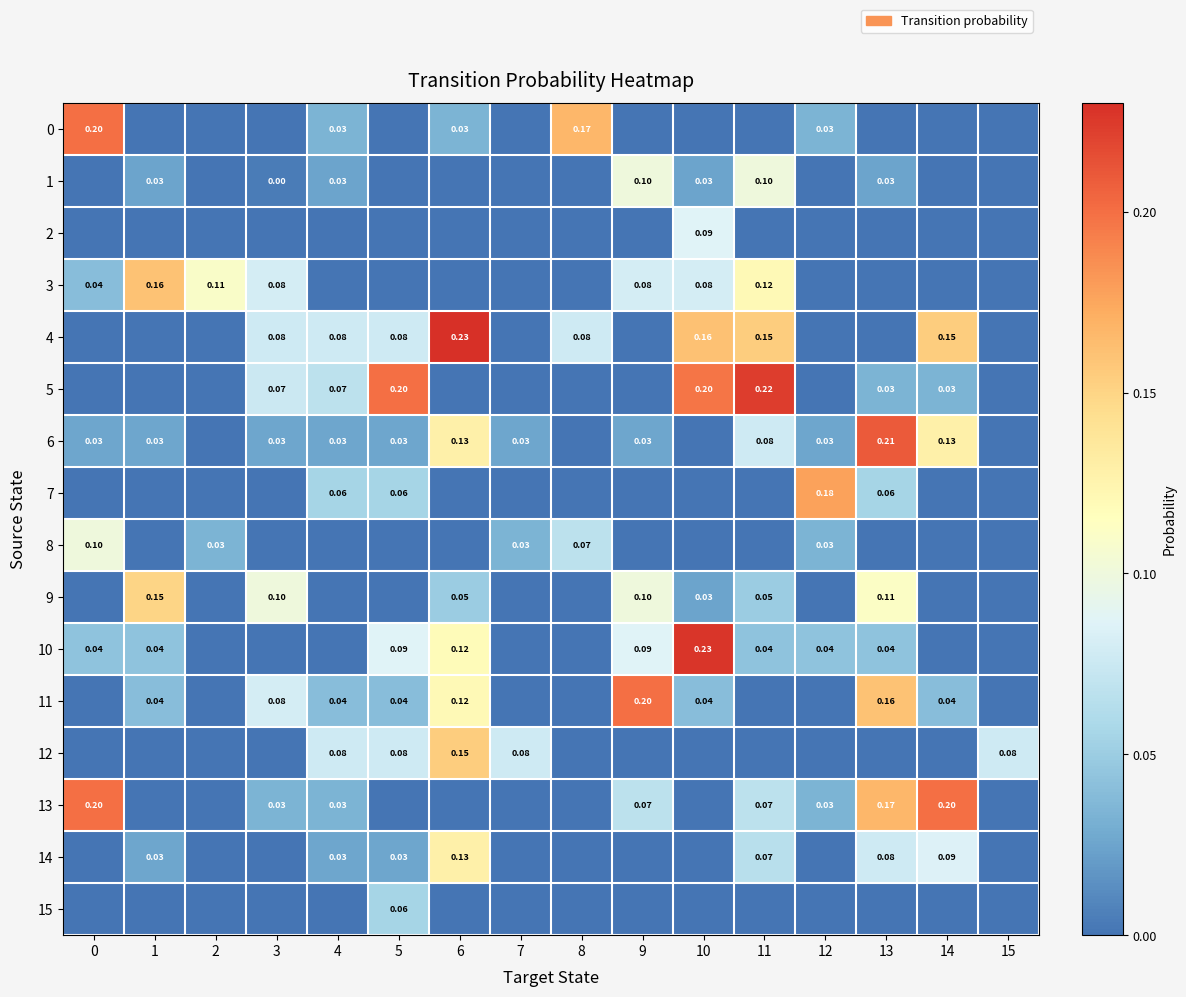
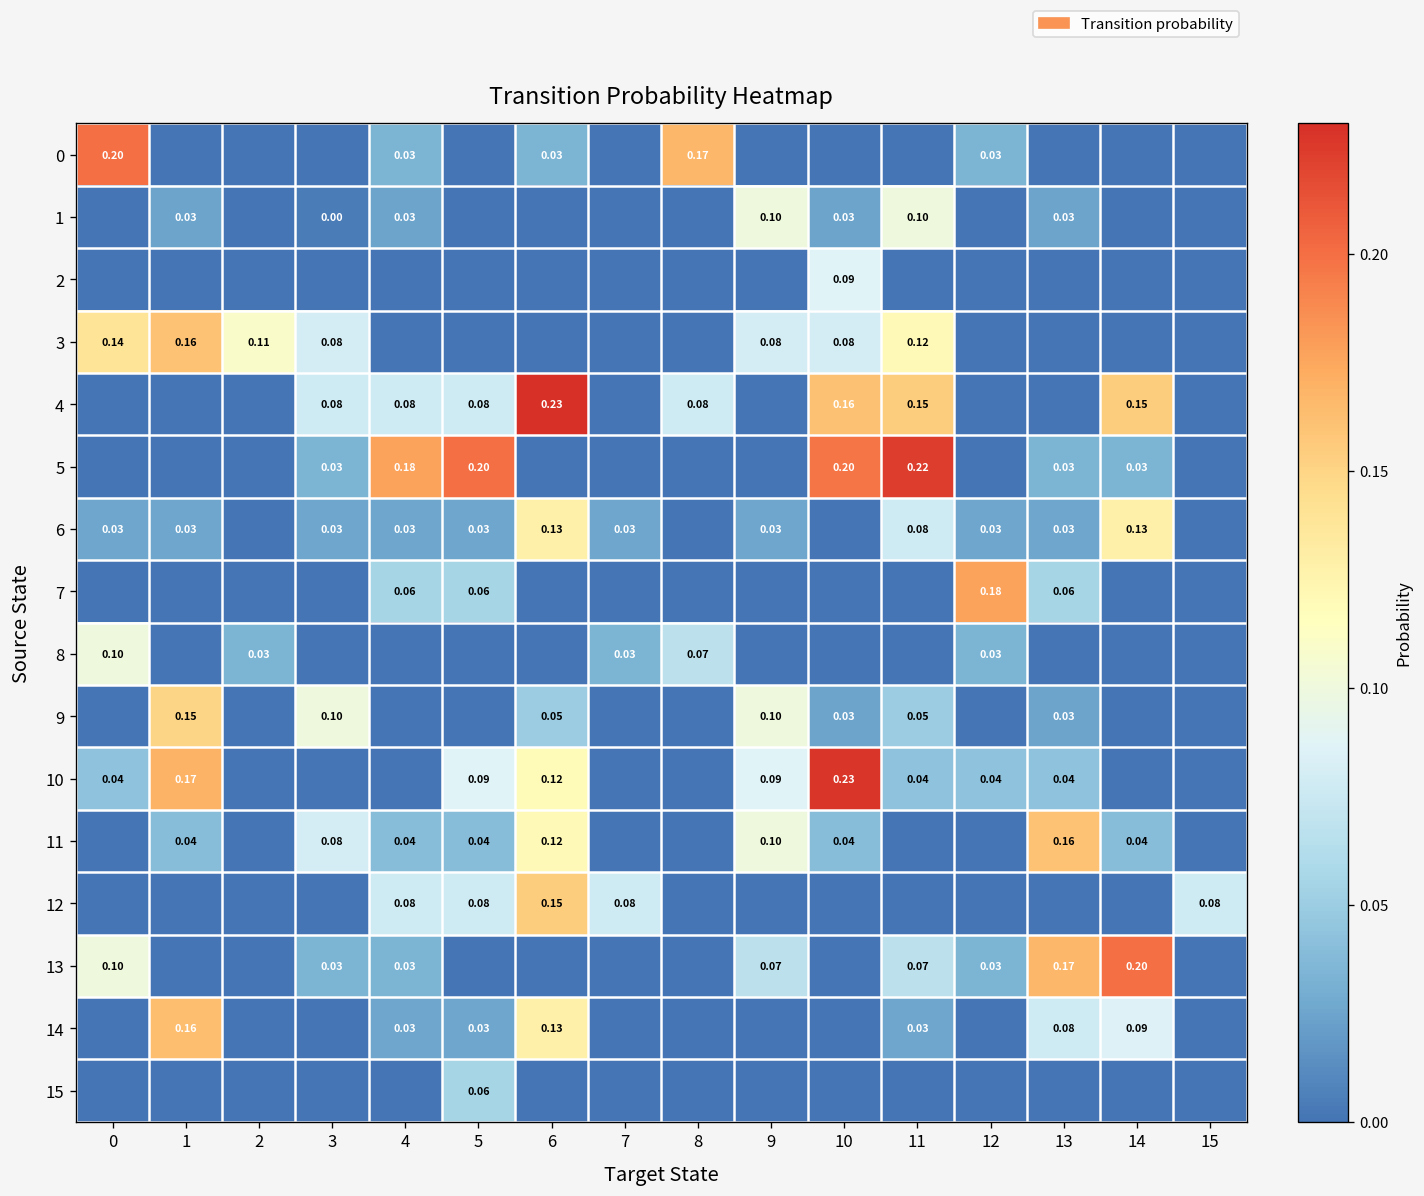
  {
    "0": {
      "0": 0.20,
      "4": 0.03,
      "6": 0.03,
      "8": 0.17,
      "12": 0.03
    },
    "1": {
      "1": 0.03,
      "3": 0.00,
      "4": 0.03,
      "9": 0.10,
      "10": 0.03,
      "11": 0.10,
      "13": 0.03
    },
    "2": {
      "10": 0.09
    },
    "3": {
-     "0": 0.04,
+     "0": 0.14,
      "1": 0.16,
      "2": 0.11,
      "3": 0.08,
      "9": 0.08,
      "10": 0.08,
      "11": 0.12
    },
    "4": {
      "3": 0.08,
      "4": 0.08,
      "5": 0.08,
      "6": 0.23,
      "8": 0.08,
      "10": 0.16,
      "11": 0.15,
      "14": 0.15
    },
    "5": {
-     "3": 0.07,
-     "4": 0.07,
+     "3": 0.03,
+     "4": 0.18,
      "5": 0.20,
      "10": 0.20,
      "11": 0.22,
      "13": 0.03,
      "14": 0.03
    },
    "6": {
      "0": 0.03,
      "1": 0.03,
      "3": 0.03,
      "4": 0.03,
      "5": 0.03,
      "6": 0.13,
      "7": 0.03,
      "9": 0.03,
      "11": 0.08,
      "12": 0.03,
-     "13": 0.21,
+     "13": 0.03,
      "14": 0.13
    },
    "7": {
      "4": 0.06,
      "5": 0.06,
      "12": 0.18,
      "13": 0.06
    },
    "8": {
      "0": 0.10,
      "2": 0.03,
      "7": 0.03,
      "8": 0.07,
      "12": 0.03
    },
    "9": {
      "1": 0.15,
      "3": 0.10,
      "6": 0.05,
      "9": 0.10,
      "10": 0.03,
      "11": 0.05,
-     "13": 0.11
+     "13": 0.03
    },
    "10": {
      "0": 0.04,
-     "1": 0.04,
+     "1": 0.17,
      "5": 0.09,
      "6": 0.12,
      "9": 0.09,
      "10": 0.23,
      "11": 0.04,
      "12": 0.04,
      "13": 0.04
    },
    "11": {
      "1": 0.04,
      "3": 0.08,
      "4": 0.04,
      "5": 0.04,
      "6": 0.12,
-     "9": 0.20,
+     "9": 0.10,
      "10": 0.04,
      "13": 0.16,
      "14": 0.04
    },
    "12": {
      "4": 0.08,
      "5": 0.08,
      "6": 0.15,
      "7": 0.08,
      "15": 0.08
    },
    "13": {
-     "0": 0.20,
+     "0": 0.10,
      "3": 0.03,
      "4": 0.03,
      "9": 0.07,
      "11": 0.07,
      "12": 0.03,
      "13": 0.17,
      "14": 0.20
    },
    "14": {
-     "1": 0.03,
+     "1": 0.16,
      "4": 0.03,
      "5": 0.03,
      "6": 0.13,
-     "11": 0.07,
+     "11": 0.03,
      "13": 0.08,
      "14": 0.09
    },
    "15": {
      "5": 0.06
    }
  }
